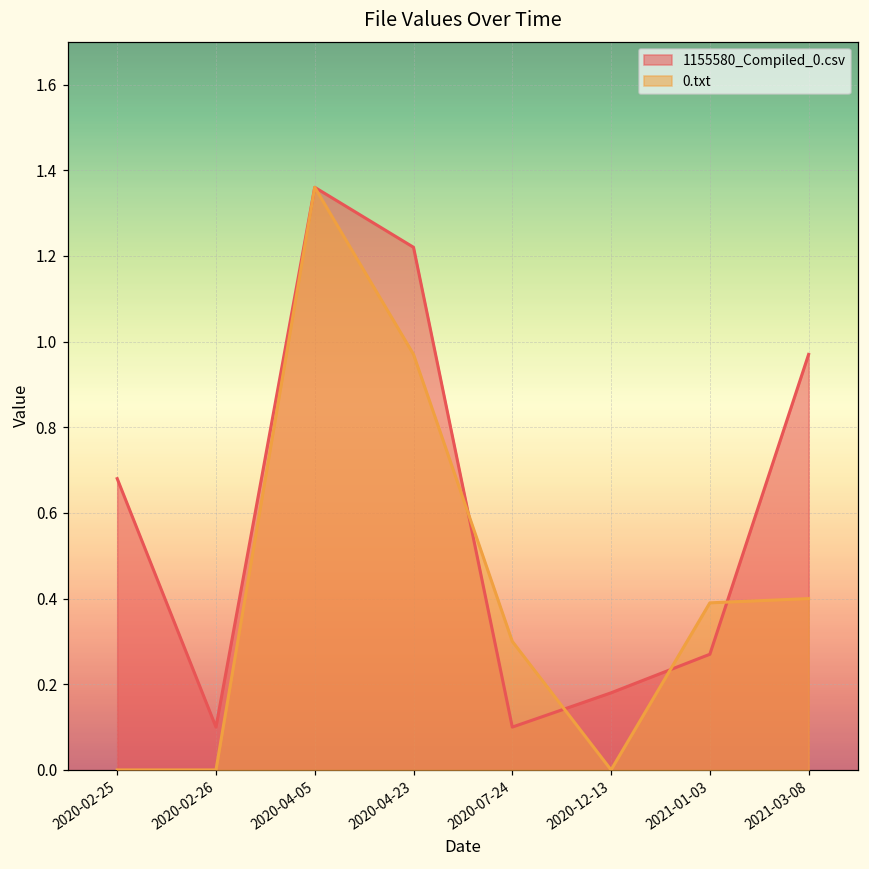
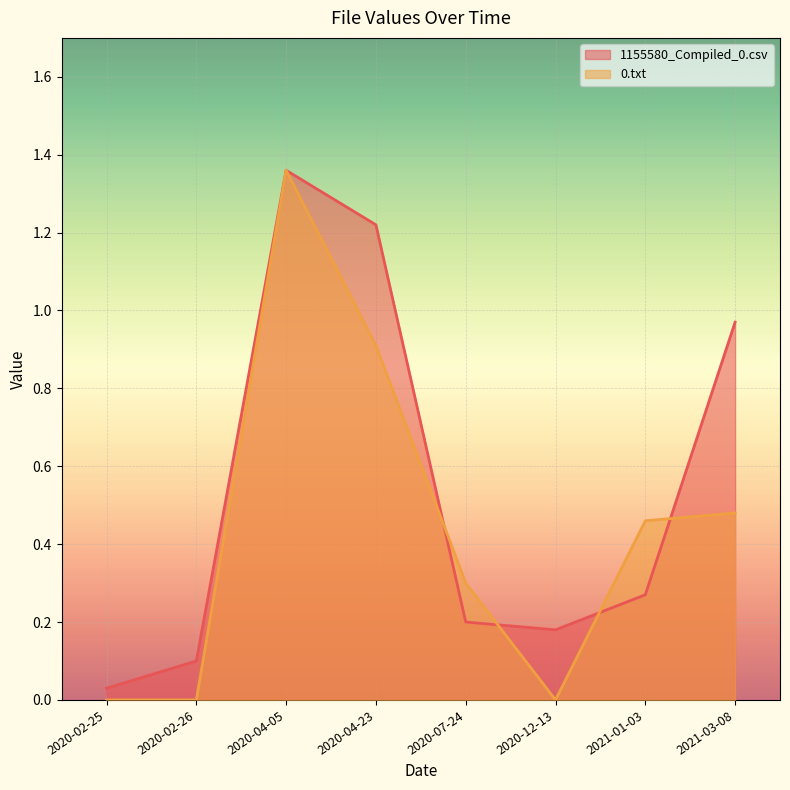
  {
    "1155580_Compiled_0.csv": {
-     "2020-02-25": 0.68,
+     "2020-02-25": 0.03,
      "2020-02-26": 0.10,
      "2020-04-23": 1.22,
-     "2020-07-24": 0.1,
+     "2020-07-24": 0.2,
      "2020-12-13": 0.18,
      "2021-01-03": 0.27,
      "2021-03-08": 0.97
    },
    "0.txt": {
      "2020-02-25": 0.00,
      "2020-02-26": 0.00,
-     "2020-04-23": 0.97,
+     "2020-04-23": 0.91,
      "2020-07-24": 0.30,
      "2020-12-13": 0.00,
-     "2021-01-03": 0.39,
-     "2021-03-08": 0.40
+     "2021-01-03": 0.46,
+     "2021-03-08": 0.48
    }
  }
